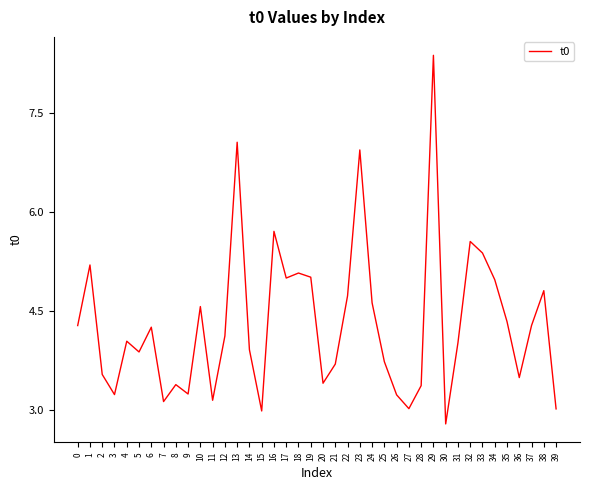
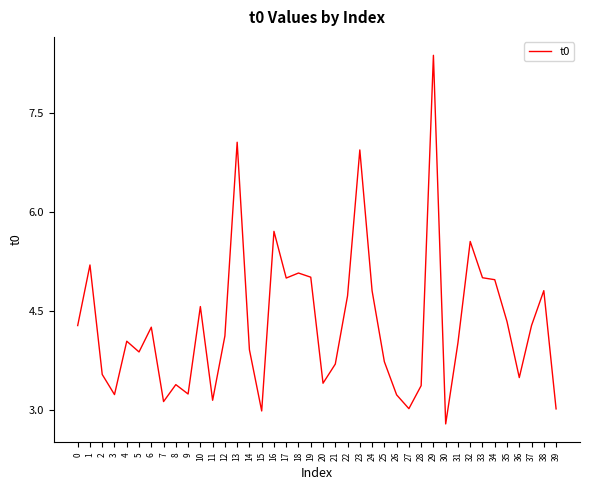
  {
    "0": 4.3,
    "1": 5.2,
    "2": 3.5,
    "3": 3.2,
    "4": 4.0,
    "5": 3.9,
    "6": 4.3,
    "7": 3.1,
    "8": 3.4,
    "9": 3.2,
    "10": 4.6,
    "11": 3.1,
    "12": 4.1,
    "13": 7.1,
    "14": 3.9,
    "15": 3.0,
    "16": 5.7,
    "17": 5.0,
    "18": 5.1,
    "19": 5.0,
    "20": 3.4,
    "21": 3.7,
    "22": 4.7,
    "23": 6.9,
-   "24": 4.6,
+   "24": 4.8,
    "25": 3.7,
    "26": 3.2,
    "27": 3.0,
    "28": 3.4,
    "29": 8.4,
    "30": 2.8,
    "31": 4.0,
    "32": 5.6,
-   "33": 5.4,
+   "33": 5.0,
    "34": 5.0,
    "35": 4.3,
    "36": 3.5,
    "37": 4.3,
    "38": 4.8,
    "39": 3.0
  }
